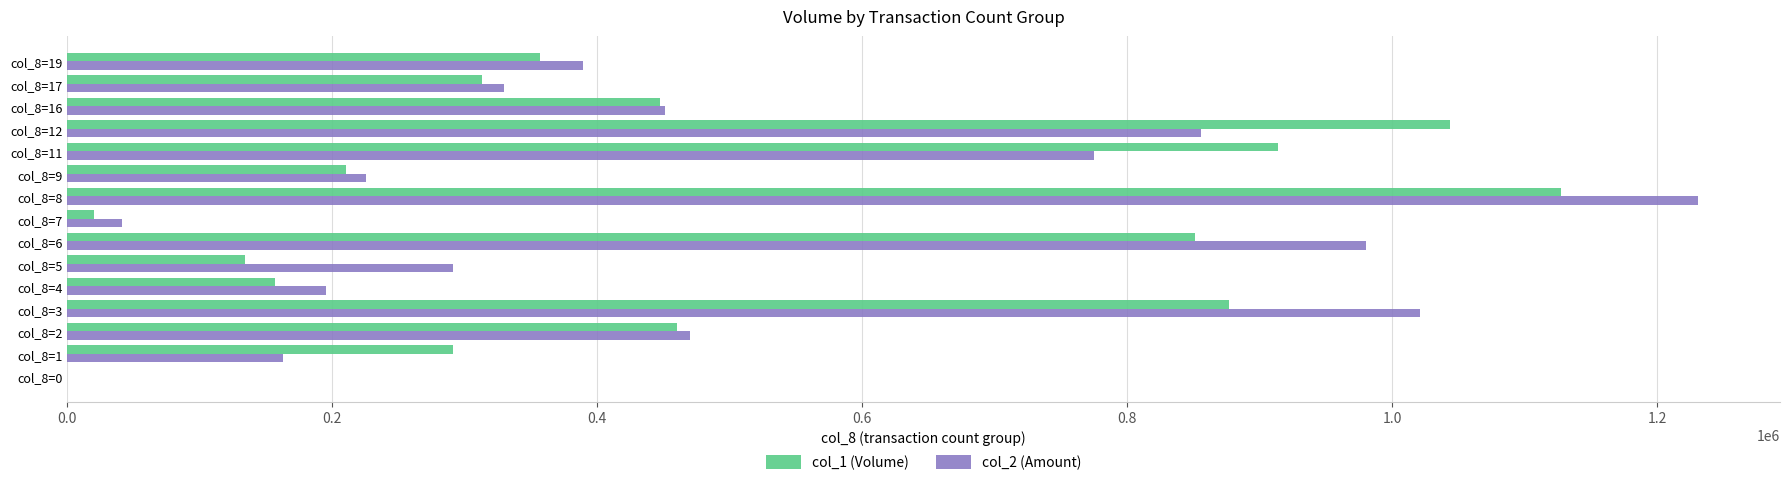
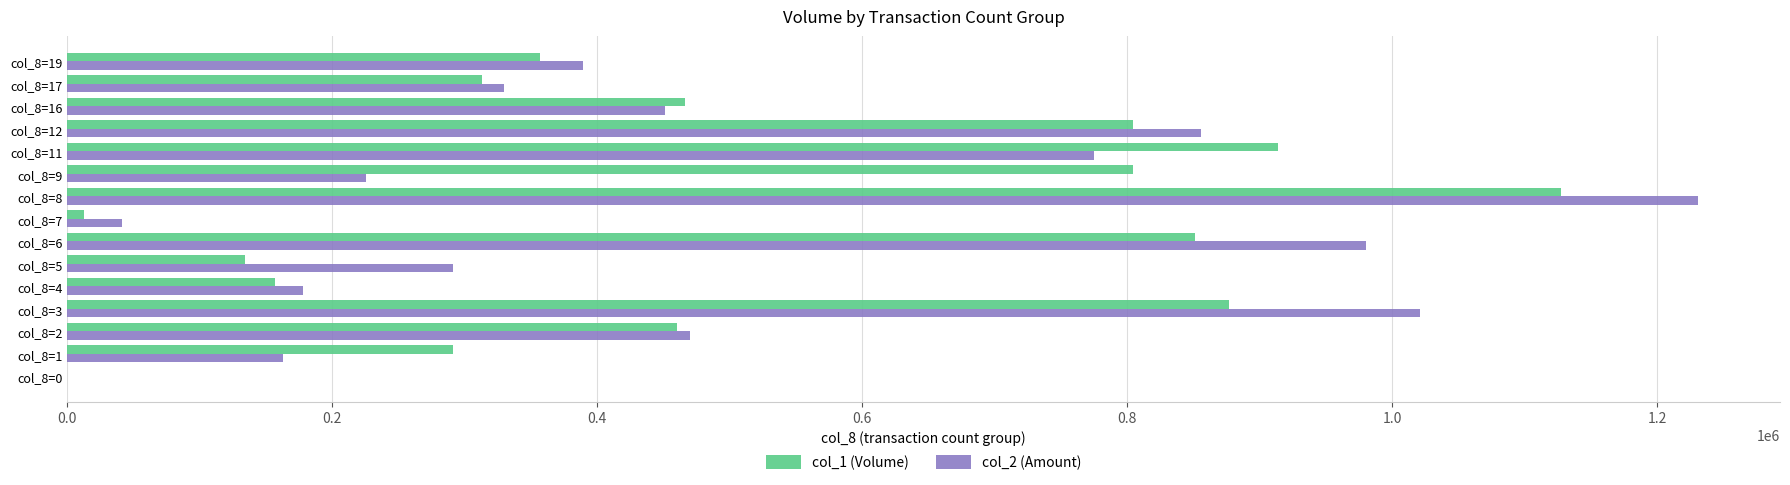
  {
    "col_1 (Volume)": {
      "col_8=19": 357000,
      "col_8=17": 313000,
-     "col_8=16": 448000,
-     "col_8=12": 1043000,
+     "col_8=16": 466000,
+     "col_8=12": 804000,
      "col_8=11": 913000,
-     "col_8=9": 210000,
+     "col_8=9": 804000,
      "col_8=8": 1127000,
-     "col_8=7": 20000,
+     "col_8=7": 13000,
      "col_8=6": 851000,
      "col_8=5": 134000,
      "col_8=4": 157000,
      "col_8=3": 877000,
      "col_8=2": 460000,
      "col_8=1": 291000,
      "col_8=0": 0
    },
    "col_2 (Amount)": {
      "col_8=19": 389000,
      "col_8=17": 330000,
      "col_8=16": 451000,
      "col_8=12": 855000,
      "col_8=11": 775000,
      "col_8=9": 225000,
      "col_8=8": 1231000,
      "col_8=7": 42000,
      "col_8=6": 980000,
      "col_8=5": 291000,
-     "col_8=4": 195000,
+     "col_8=4": 178000,
      "col_8=3": 1021000,
      "col_8=2": 470000,
      "col_8=1": 163000,
      "col_8=0": 0
    }
  }
